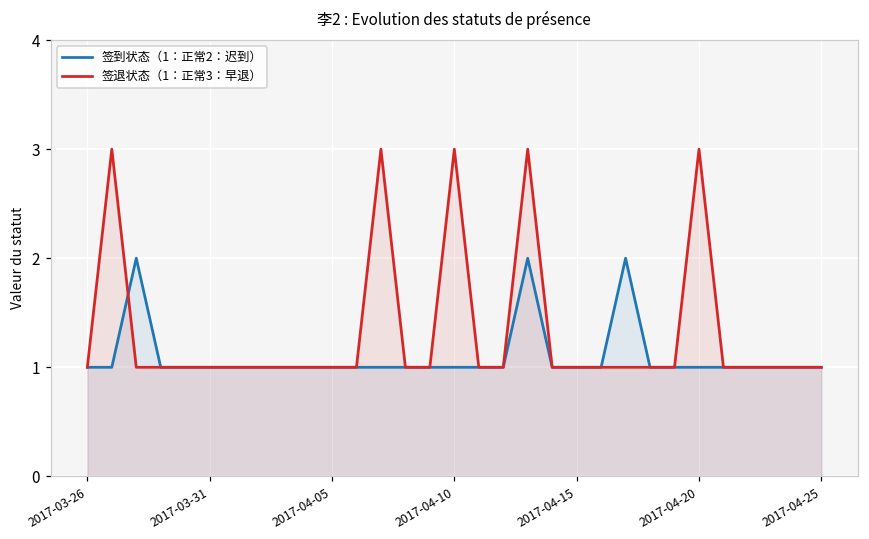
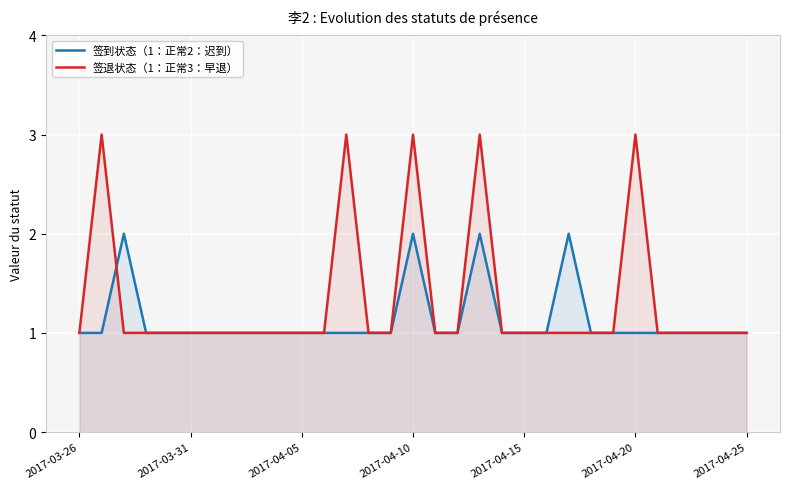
  {
    "签到状态（1：正常2：迟到）": {
-     "2017-04-10": 1,
+     "2017-04-10": 2,
      "2017-04-20": 1
    },
    "签退状态（1：正常3：早退）": {
      "2017-04-10": 3,
      "2017-04-20": 3
    }
  }
